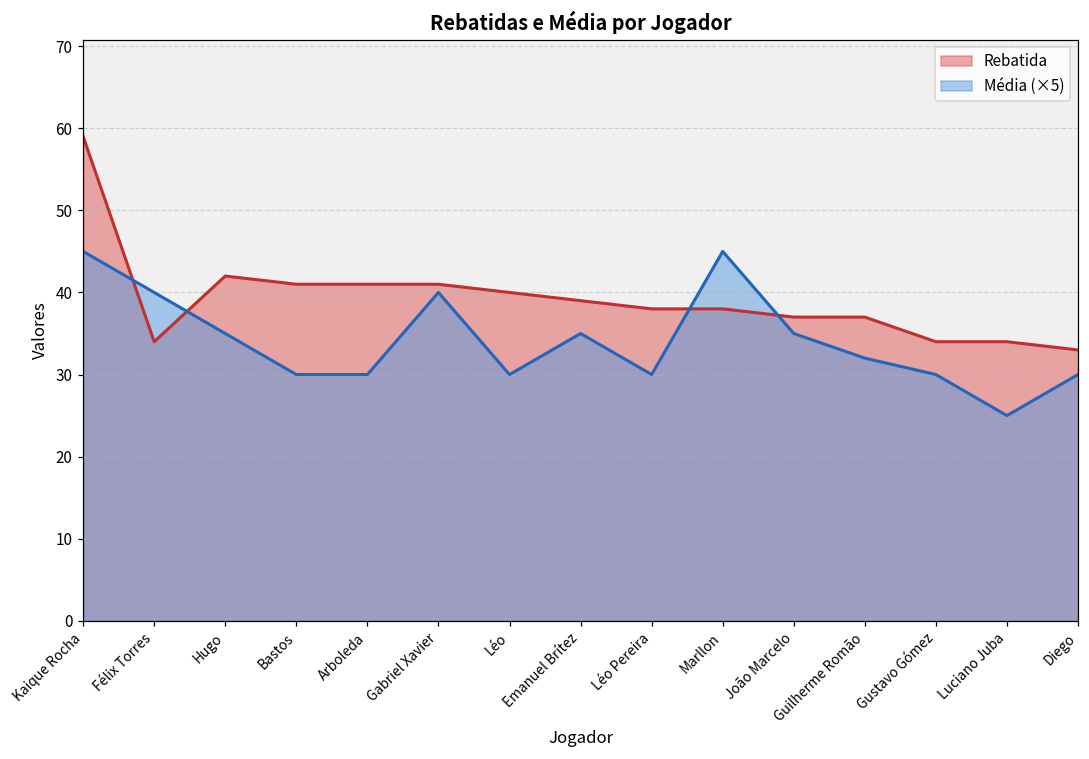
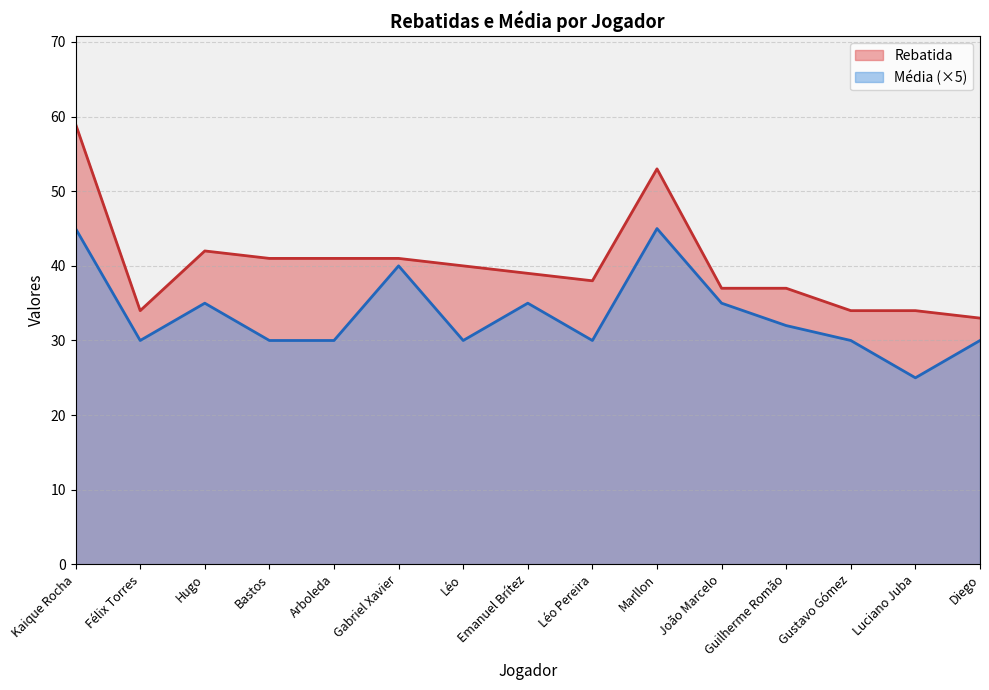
  {
    "Rebatida": {
      "Kaique Rocha": 59,
      "Félix Torres": 34,
      "Hugo": 42,
      "Bastos": 41,
      "Arboleda": 41,
      "Gabriel Xavier": 41,
      "Léo": 40,
      "Emanuel Brítez": 39,
      "Léo Pereira": 38,
-     "Marllon": 38,
+     "Marllon": 53,
      "João Marcelo": 37,
      "Guilherme Romão": 37,
      "Gustavo Gómez": 34,
      "Luciano Juba": 34,
      "Diego": 33
    },
    "Média (×5)": {
      "Kaique Rocha": 45,
-     "Félix Torres": 40,
+     "Félix Torres": 30,
      "Hugo": 35,
      "Bastos": 30,
      "Arboleda": 30,
      "Gabriel Xavier": 40,
      "Léo": 30,
      "Emanuel Brítez": 35,
      "Léo Pereira": 30,
      "Marllon": 45,
      "João Marcelo": 35,
      "Guilherme Romão": 32,
      "Gustavo Gómez": 30,
      "Luciano Juba": 25,
      "Diego": 30
    }
  }
